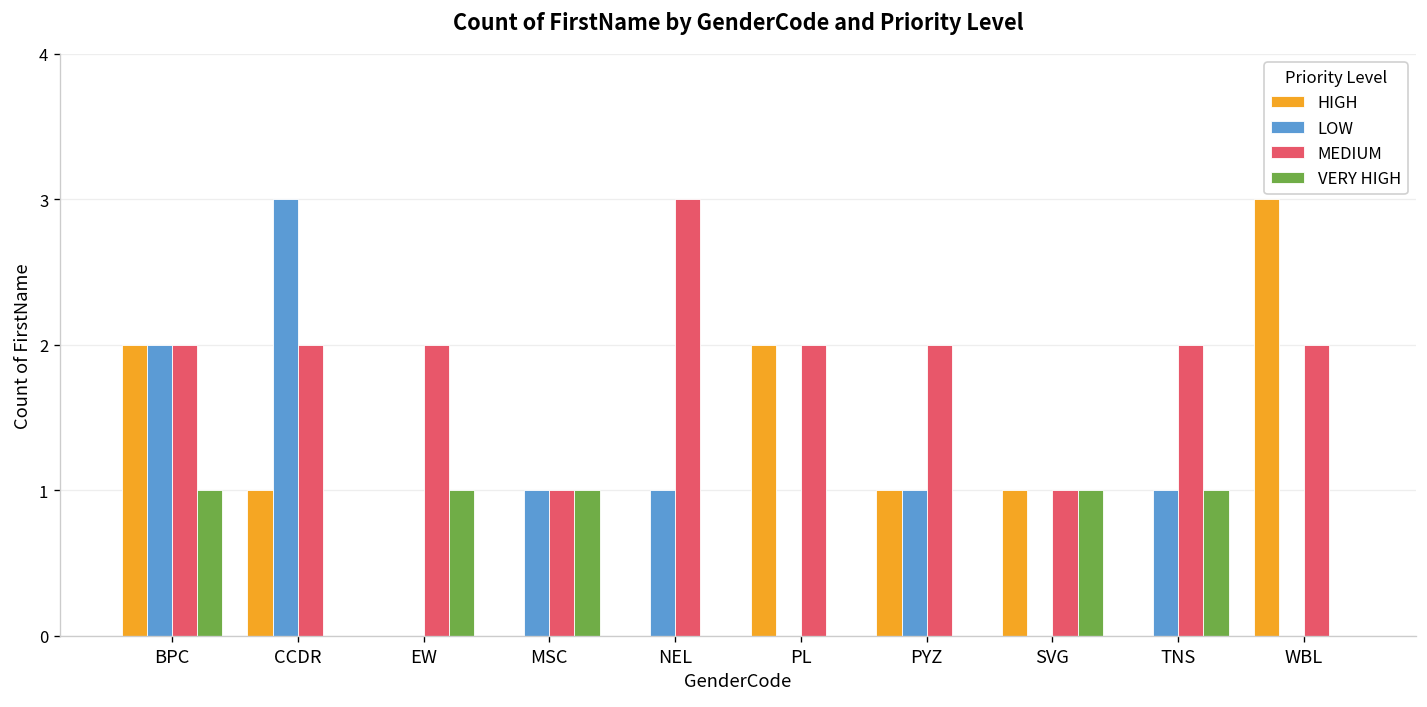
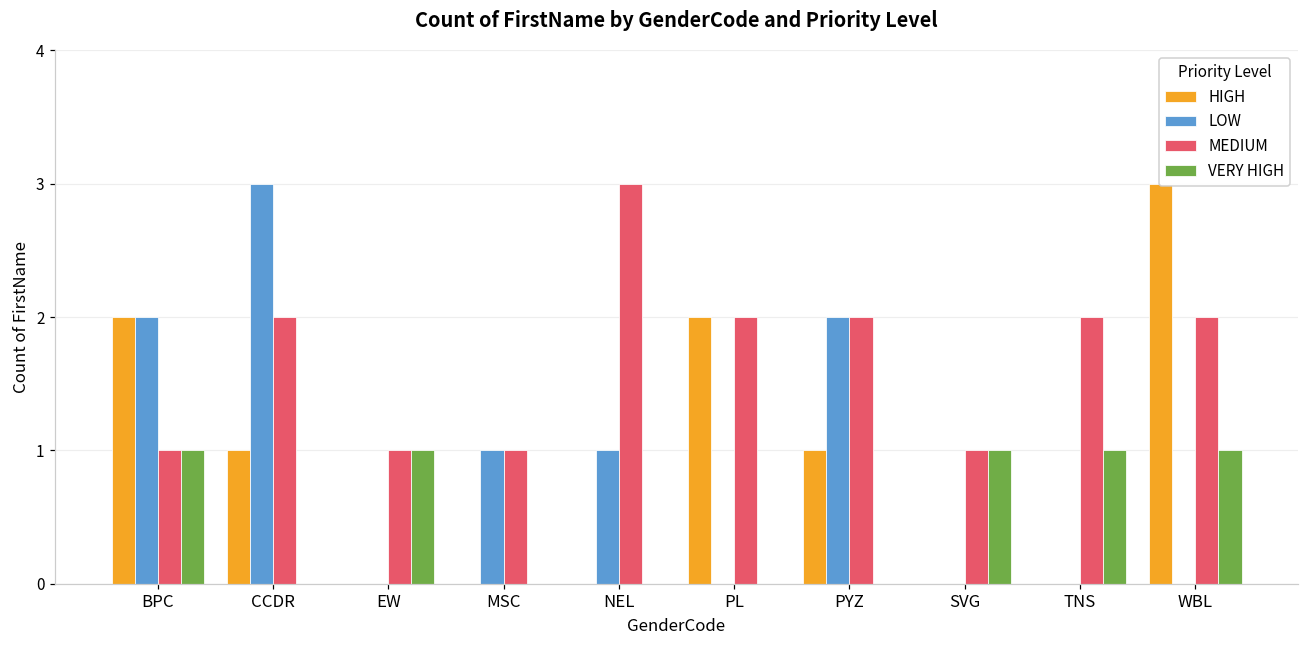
  {
    "HIGH": {
      "BPC": 2,
      "CCDR": 1,
      "EW": 0,
      "MSC": 0,
      "NEL": 0,
      "PL": 2,
      "PYZ": 1,
-     "SVG": 1,
+     "SVG": 0,
      "TNS": 0,
      "WBL": 3
    },
    "LOW": {
      "BPC": 2,
      "CCDR": 3,
      "EW": 0,
      "MSC": 1,
      "NEL": 1,
      "PL": 0,
-     "PYZ": 1,
+     "PYZ": 2,
      "SVG": 0,
-     "TNS": 1,
+     "TNS": 0,
      "WBL": 0
    },
    "MEDIUM": {
-     "BPC": 2,
+     "BPC": 1,
      "CCDR": 2,
-     "EW": 2,
+     "EW": 1,
      "MSC": 1,
      "NEL": 3,
      "PL": 2,
      "PYZ": 2,
      "SVG": 1,
      "TNS": 2,
      "WBL": 2
    },
    "VERY HIGH": {
      "BPC": 1,
      "CCDR": 0,
      "EW": 1,
-     "MSC": 1,
+     "MSC": 0,
      "NEL": 0,
      "PL": 0,
      "PYZ": 0,
      "SVG": 1,
      "TNS": 1,
-     "WBL": 0
+     "WBL": 1
    }
  }
